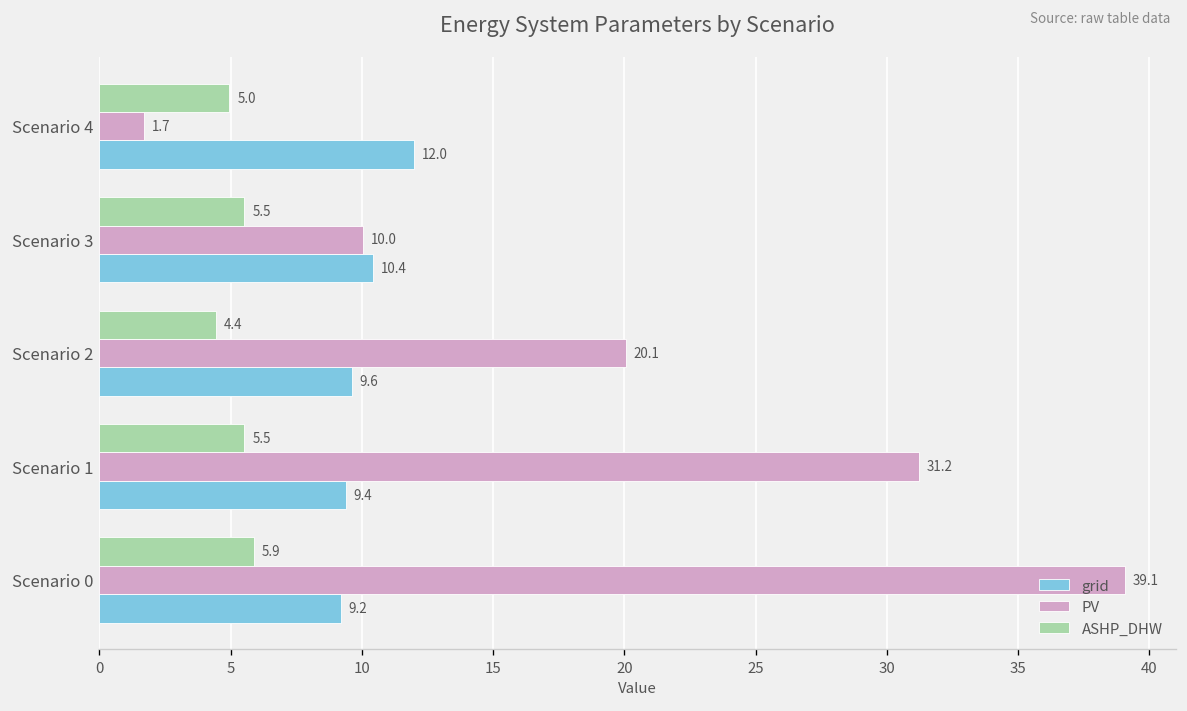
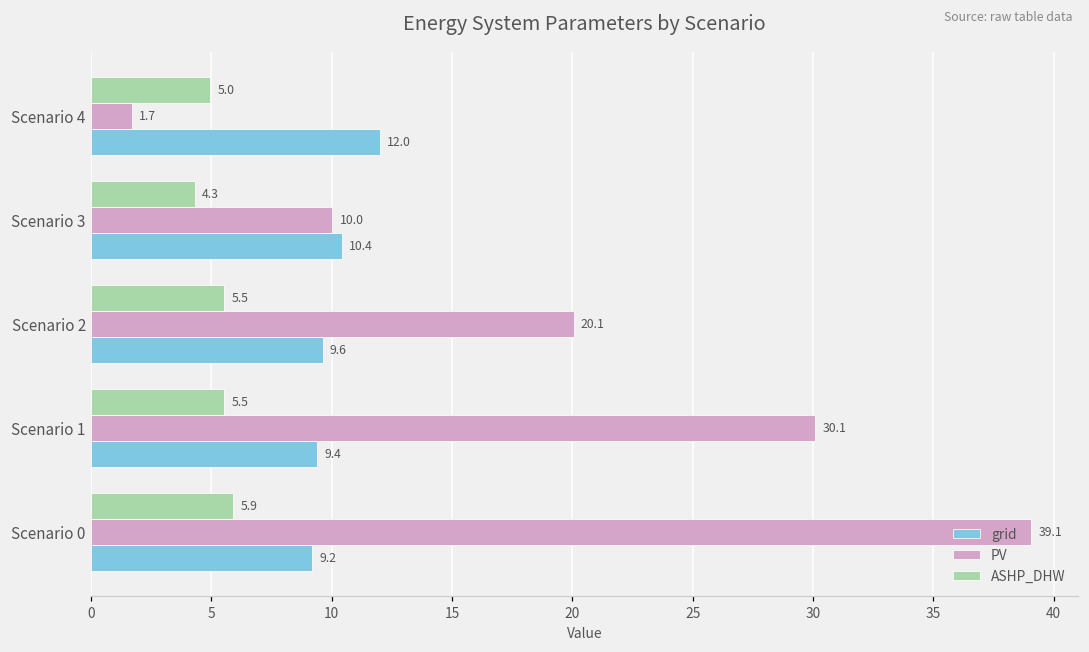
  {
    "grid": {
      "Scenario 4": 12.0,
      "Scenario 3": 10.4,
      "Scenario 2": 9.6,
      "Scenario 1": 9.4,
      "Scenario 0": 9.2
    },
    "PV": {
      "Scenario 4": 1.7,
      "Scenario 3": 10.0,
      "Scenario 2": 20.1,
-     "Scenario 1": 31.2,
+     "Scenario 1": 30.1,
      "Scenario 0": 39.1
    },
    "ASHP_DHW": {
      "Scenario 4": 5.0,
-     "Scenario 3": 5.5,
-     "Scenario 2": 4.4,
+     "Scenario 3": 4.3,
+     "Scenario 2": 5.5,
      "Scenario 1": 5.5,
      "Scenario 0": 5.9
    }
  }
